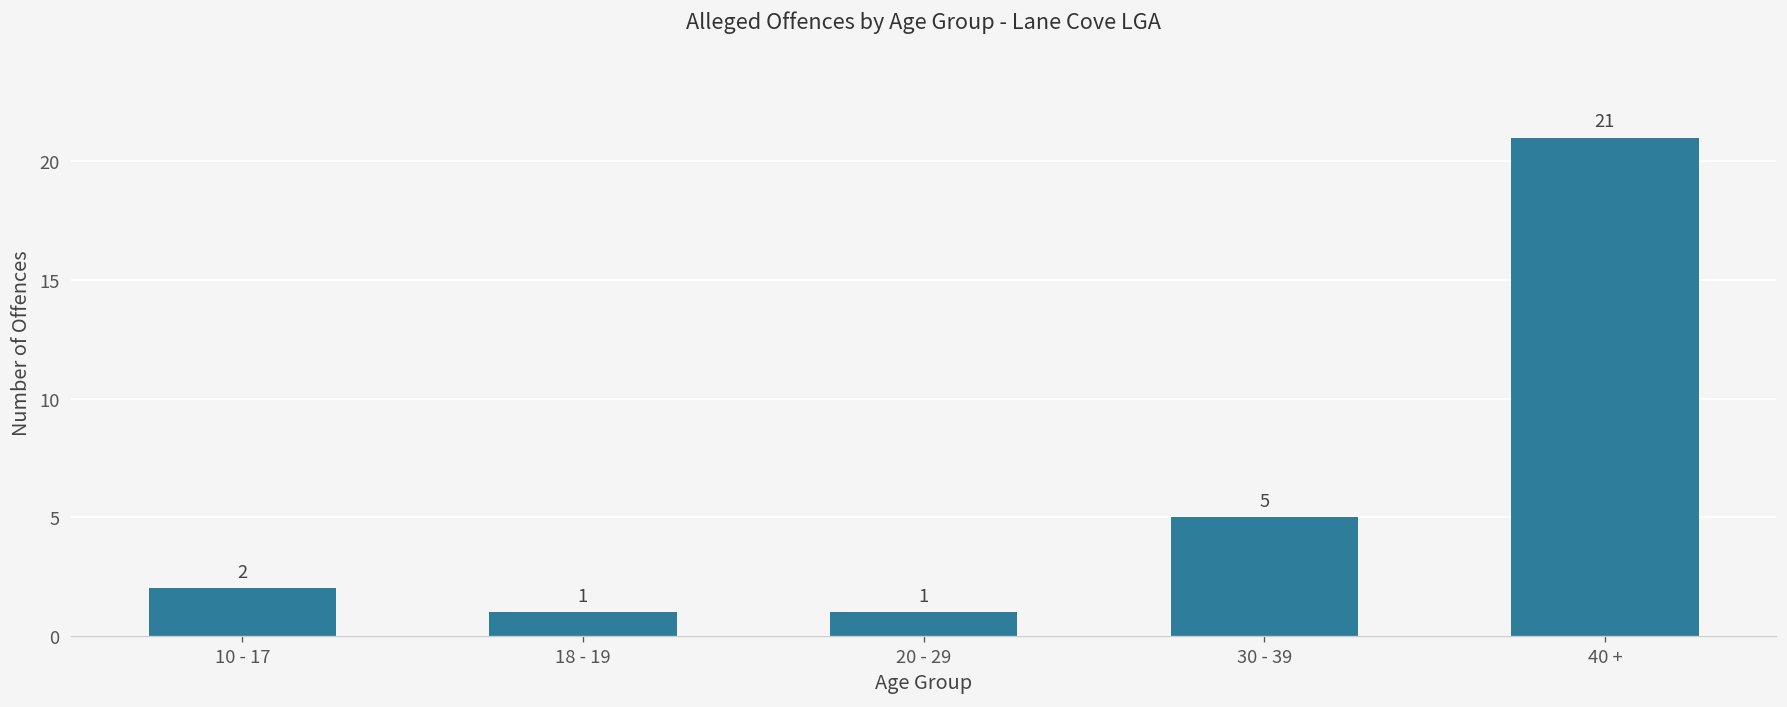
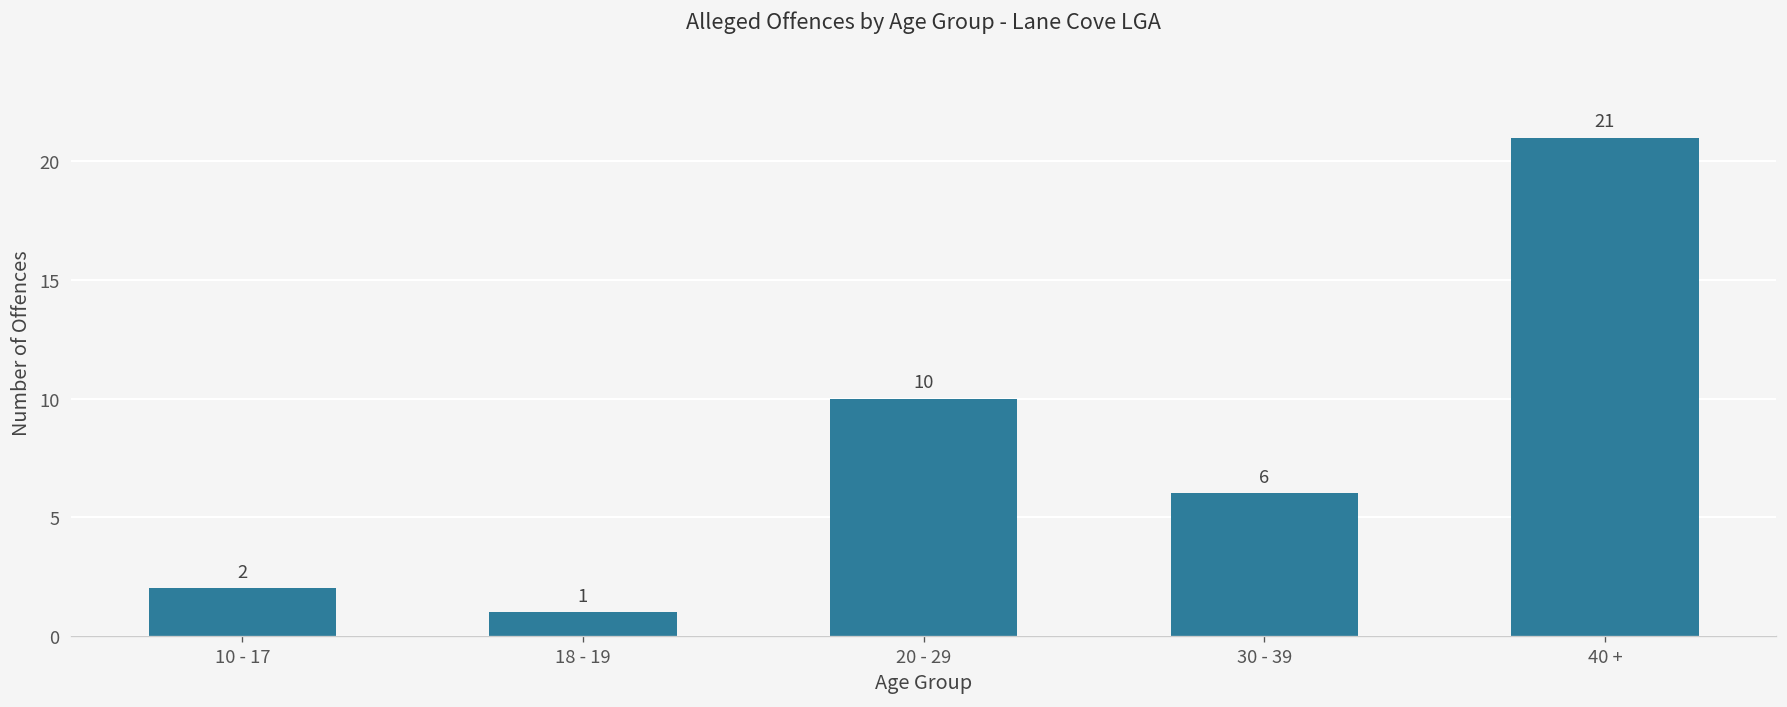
  {
    "10 - 17": 2,
    "18 - 19": 1,
-   "20 - 29": 1,
-   "30 - 39": 5,
+   "20 - 29": 10,
+   "30 - 39": 6,
    "40 +": 21
  }
